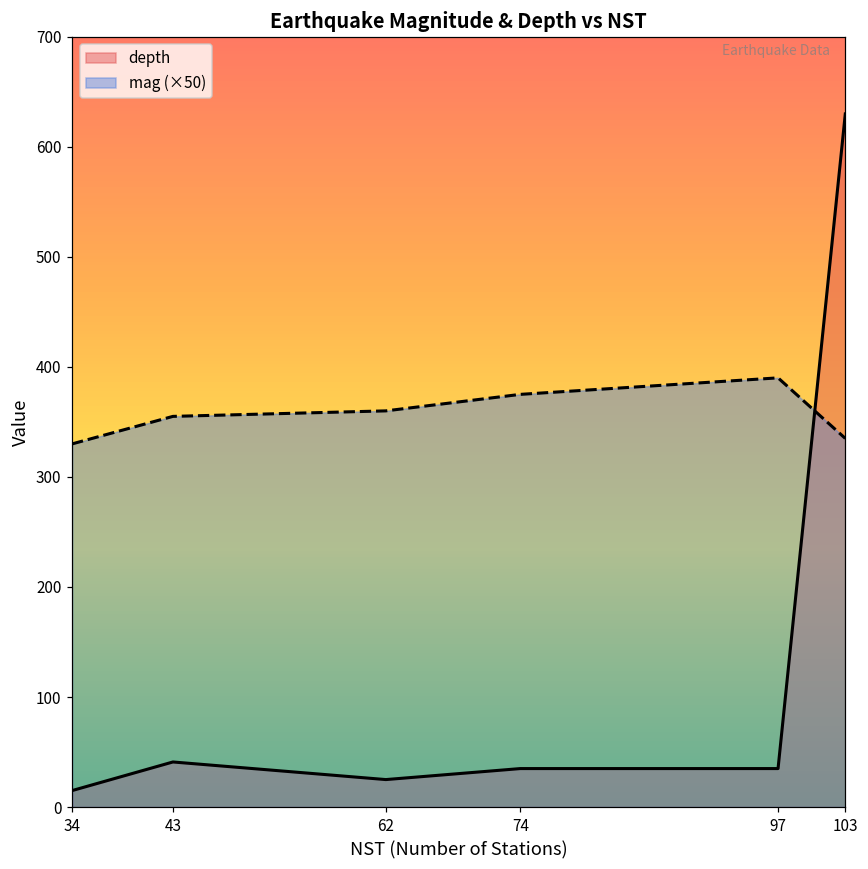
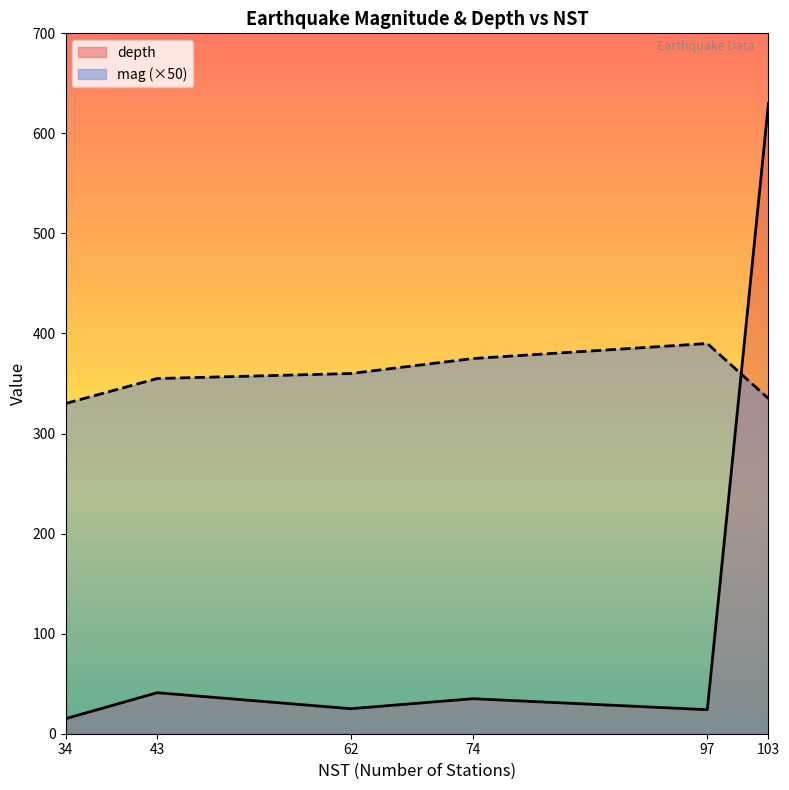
  {
    "depth": {
      "34": 15,
      "43": 41,
      "62": 25,
      "74": 35,
-     "97": 35,
+     "97": 24,
      "103": 630
    },
    "mag (×50)": {
      "34": 330,
      "43": 355,
      "62": 360,
      "74": 375,
      "97": 390,
      "103": 335
    }
  }
